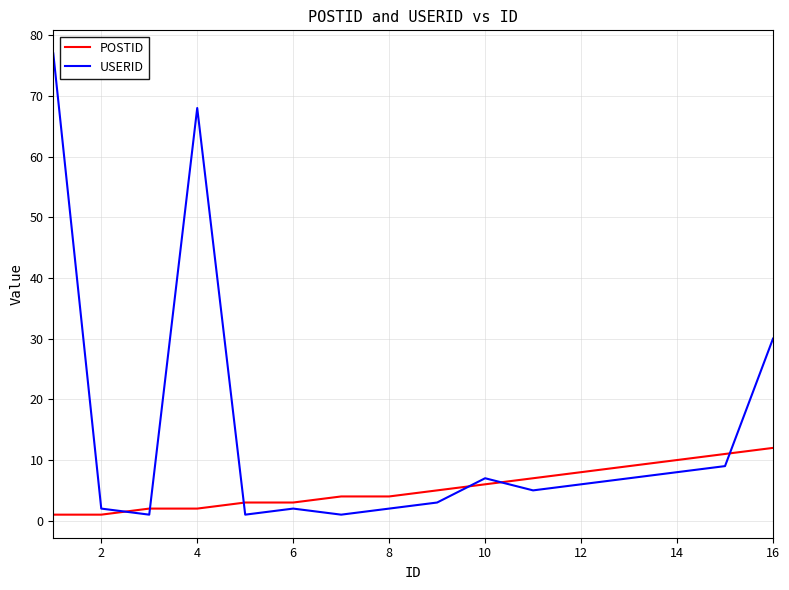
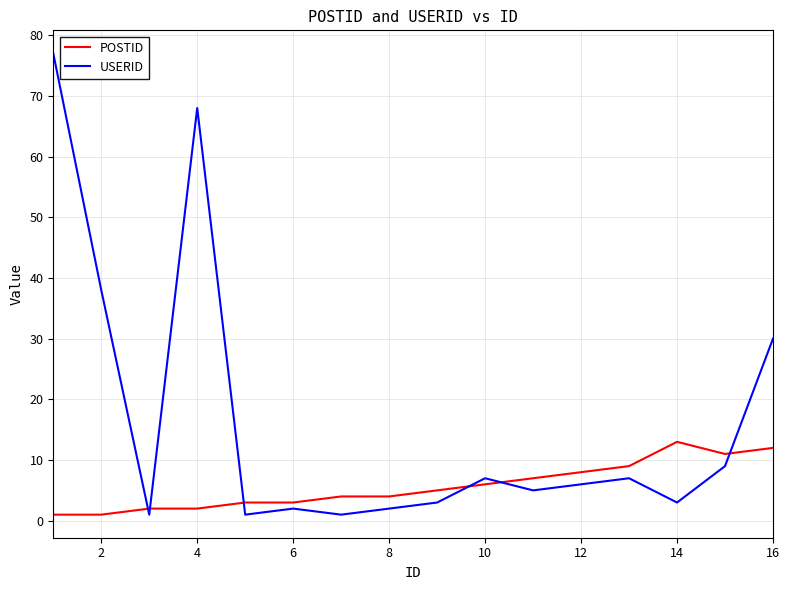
  {
    "POSTID": {
      "2": 1,
      "4": 2,
      "6": 3,
      "8": 4,
      "10": 6,
      "12": 8,
-     "14": 10,
+     "14": 13,
      "16": 12
    },
    "USERID": {
-     "2": 2,
+     "2": 38,
      "4": 68,
      "6": 2,
      "8": 2,
      "10": 7,
      "12": 6,
-     "14": 8,
+     "14": 3,
      "16": 30
    }
  }
